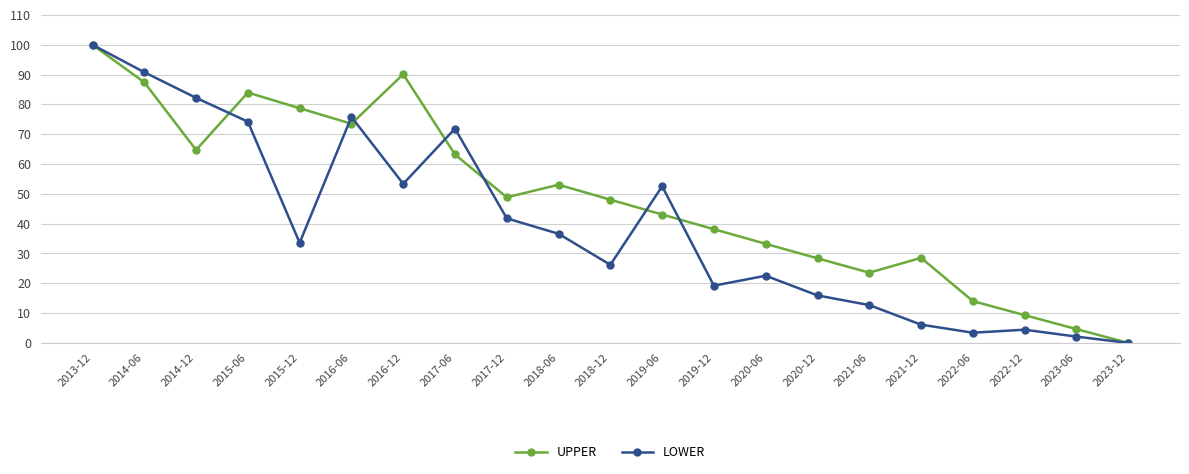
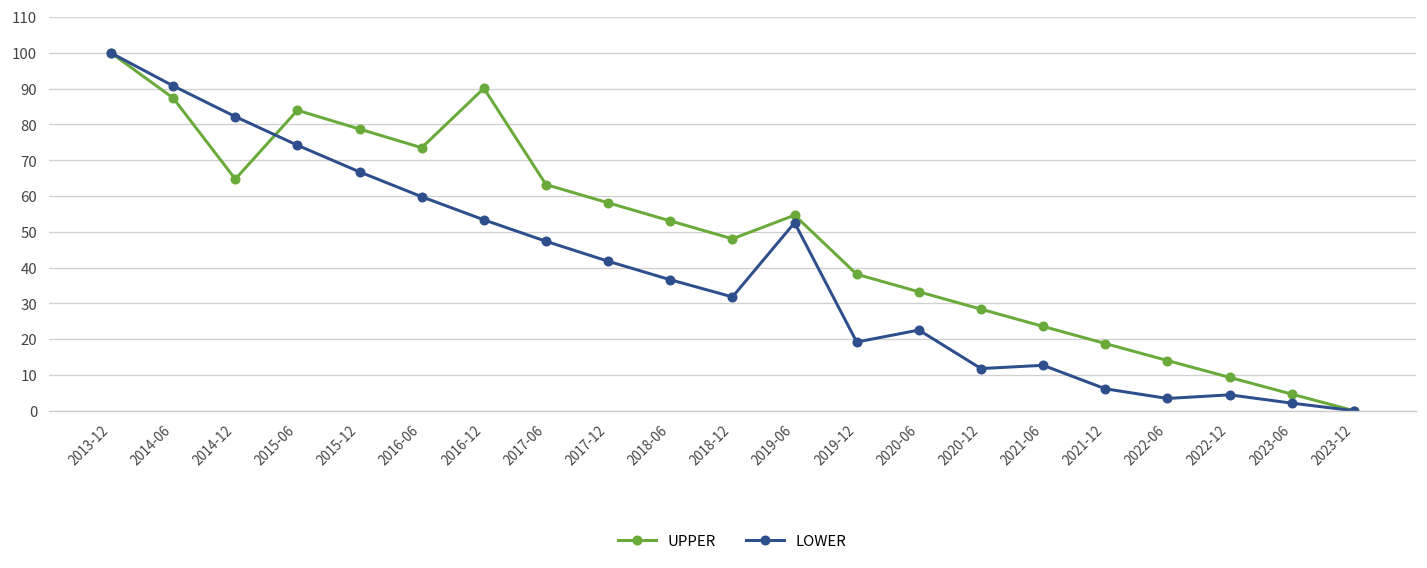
  {
    "UPPER": {
      "2014-06": 87,
      "2014-12": 65,
      "2015-06": 84,
      "2015-12": 79,
      "2016-06": 74,
      "2016-12": 90,
      "2017-06": 63,
-     "2017-12": 49,
+     "2017-12": 58,
      "2018-06": 53,
      "2018-12": 48,
-     "2019-06": 43,
+     "2019-06": 55,
      "2019-12": 38,
      "2020-06": 33,
      "2020-12": 28,
      "2021-06": 24,
-     "2021-12": 29,
+     "2021-12": 19,
      "2022-06": 14,
      "2022-12": 9,
      "2023-06": 5
    },
    "LOWER": {
      "2014-06": 91,
      "2014-12": 82,
      "2015-06": 74,
-     "2015-12": 34,
-     "2016-06": 76,
+     "2015-12": 67,
+     "2016-06": 60,
      "2016-12": 53,
-     "2017-06": 72,
+     "2017-06": 47,
      "2017-12": 42,
      "2018-06": 37,
-     "2018-12": 26,
+     "2018-12": 32,
      "2019-06": 53,
      "2019-12": 19,
      "2020-06": 23,
-     "2020-12": 16,
+     "2020-12": 12,
      "2021-06": 13,
      "2021-12": 6,
      "2022-06": 3,
      "2022-12": 4,
      "2023-06": 2
    }
  }
